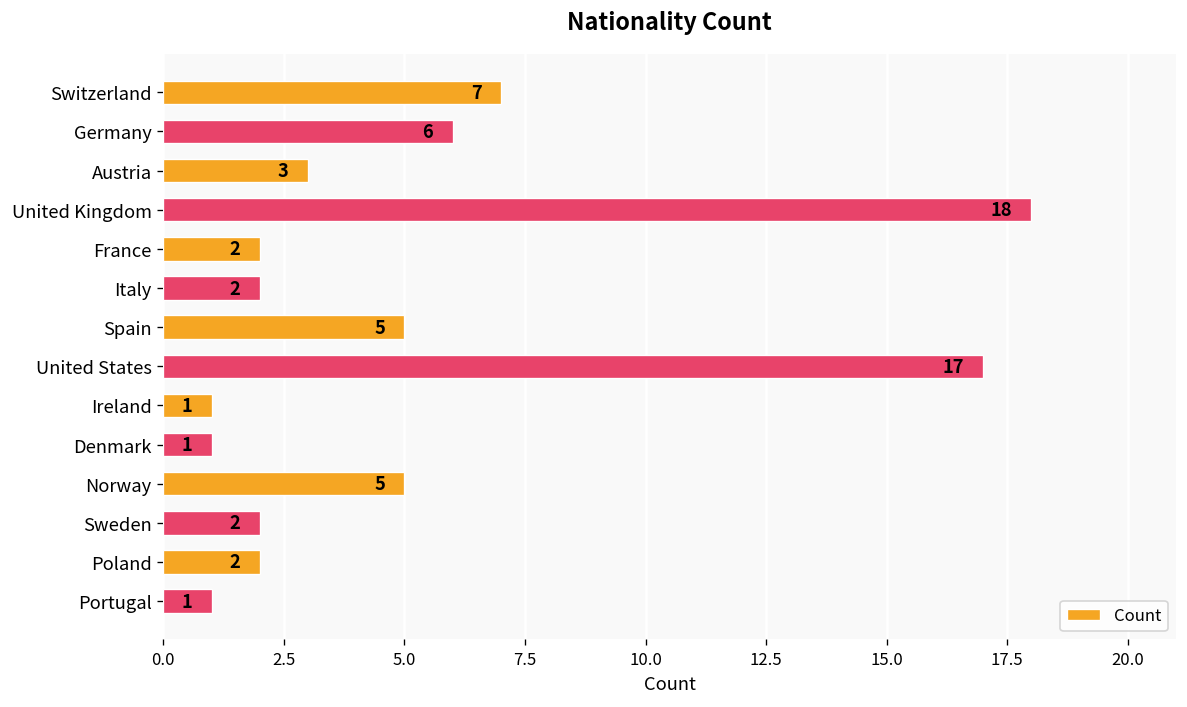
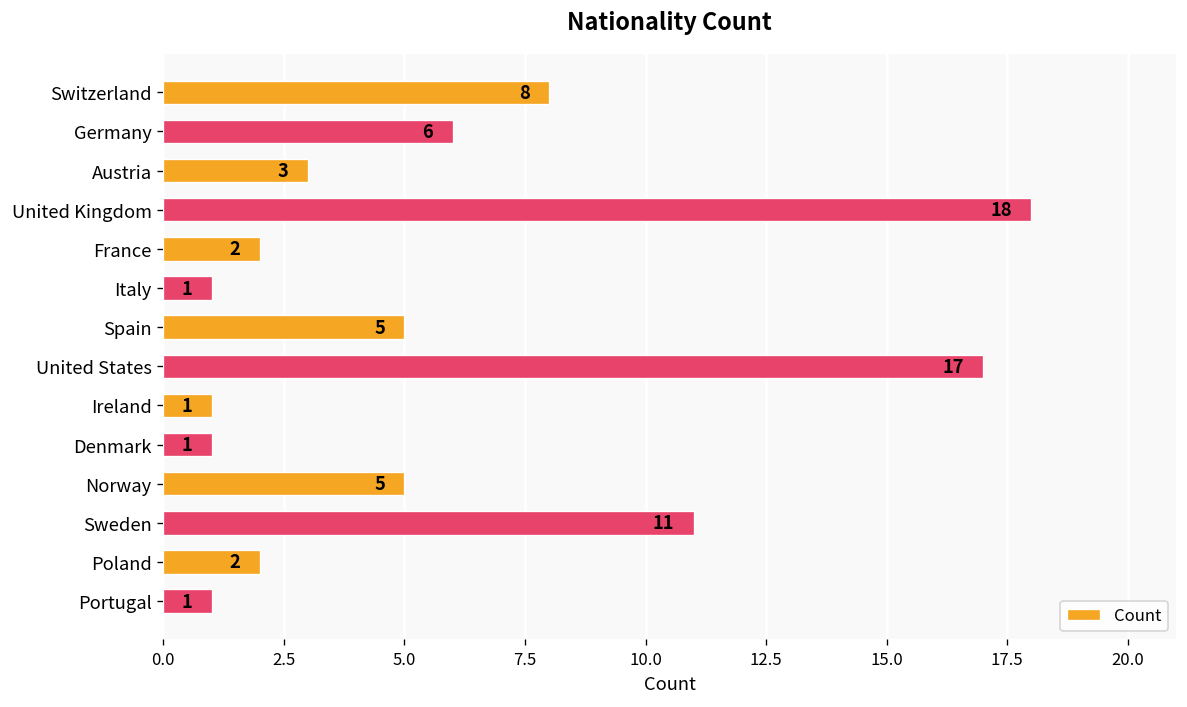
  {
-   "Switzerland": 7,
+   "Switzerland": 8,
    "Germany": 6,
    "Austria": 3,
    "United Kingdom": 18,
    "France": 2,
-   "Italy": 2,
+   "Italy": 1,
    "Spain": 5,
    "United States": 17,
    "Ireland": 1,
    "Denmark": 1,
    "Norway": 5,
-   "Sweden": 2,
+   "Sweden": 11,
    "Poland": 2,
    "Portugal": 1
  }
